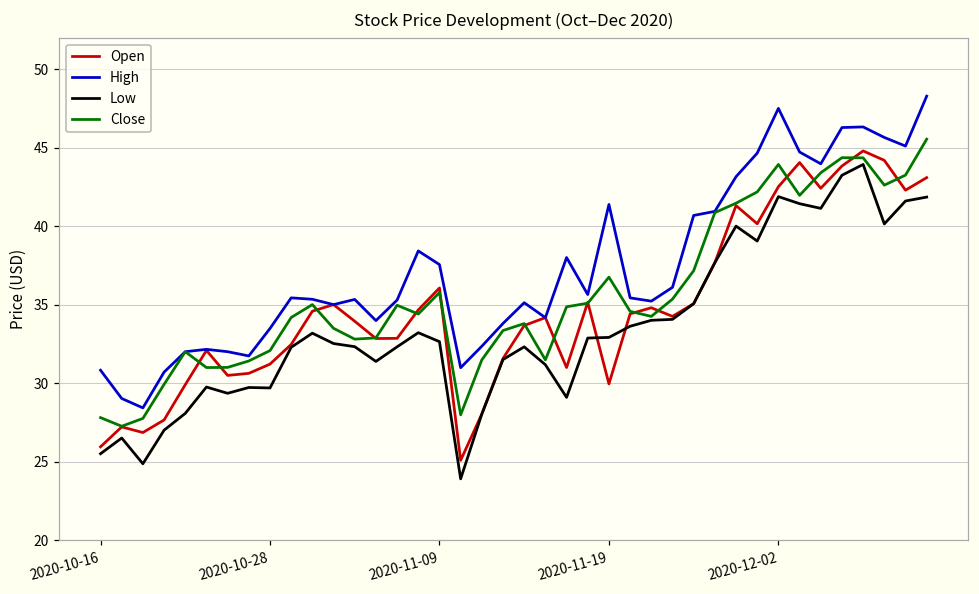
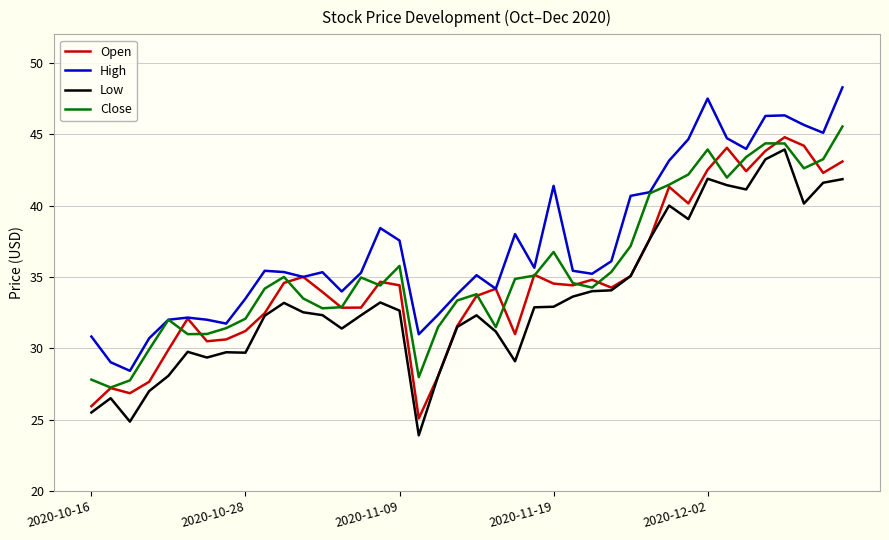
  {
    "Open": {
      "2020-10-16": 25.9,
      "2020-10-28": 31.2,
-     "2020-11-09": 36.1,
-     "2020-11-19": 30.0,
+     "2020-11-09": 34.4,
+     "2020-11-19": 34.5,
      "2020-12-02": 42.5
    },
    "High": {
      "2020-10-16": 30.8,
      "2020-10-28": 33.5,
      "2020-11-09": 37.6,
      "2020-11-19": 41.4,
      "2020-12-02": 47.5
    },
    "Low": {
      "2020-10-16": 25.5,
      "2020-10-28": 29.7,
      "2020-11-09": 32.6,
      "2020-11-19": 32.9,
      "2020-12-02": 41.9
    },
    "Close": {
      "2020-10-16": 27.8,
      "2020-10-28": 32.1,
      "2020-11-09": 35.8,
      "2020-11-19": 36.8,
      "2020-12-02": 43.9
    }
  }
